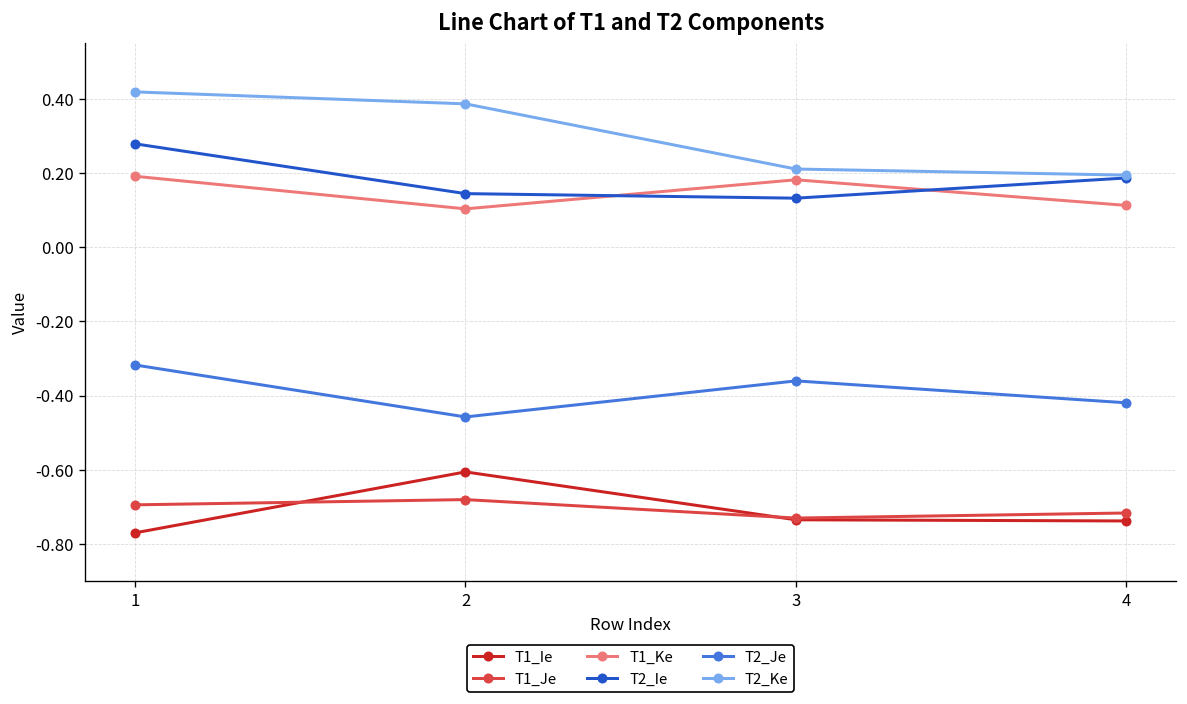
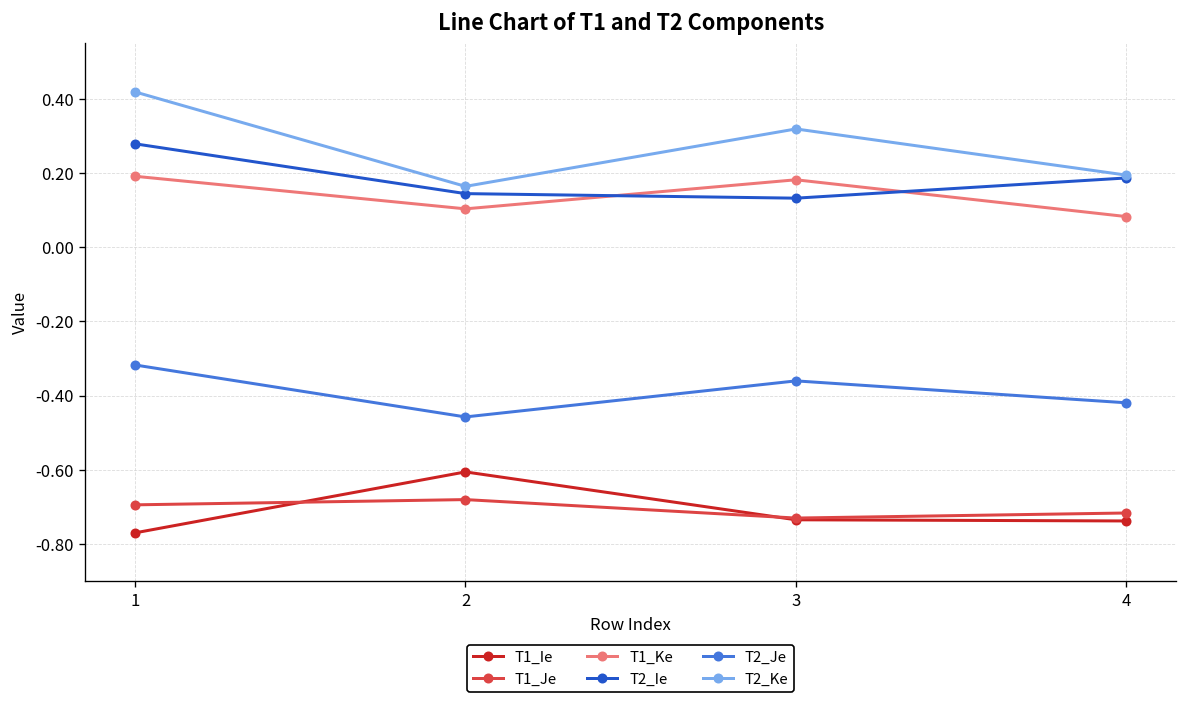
  {
    "T1_Ke": {
      "1": 0.19,
      "2": 0.10,
      "3": 0.18,
-     "4": 0.11
+     "4": 0.08
    },
    "T2_Ke": {
      "1": 0.42,
-     "2": 0.39,
-     "3": 0.21
+     "2": 0.16,
+     "3": 0.32
    }
  }
